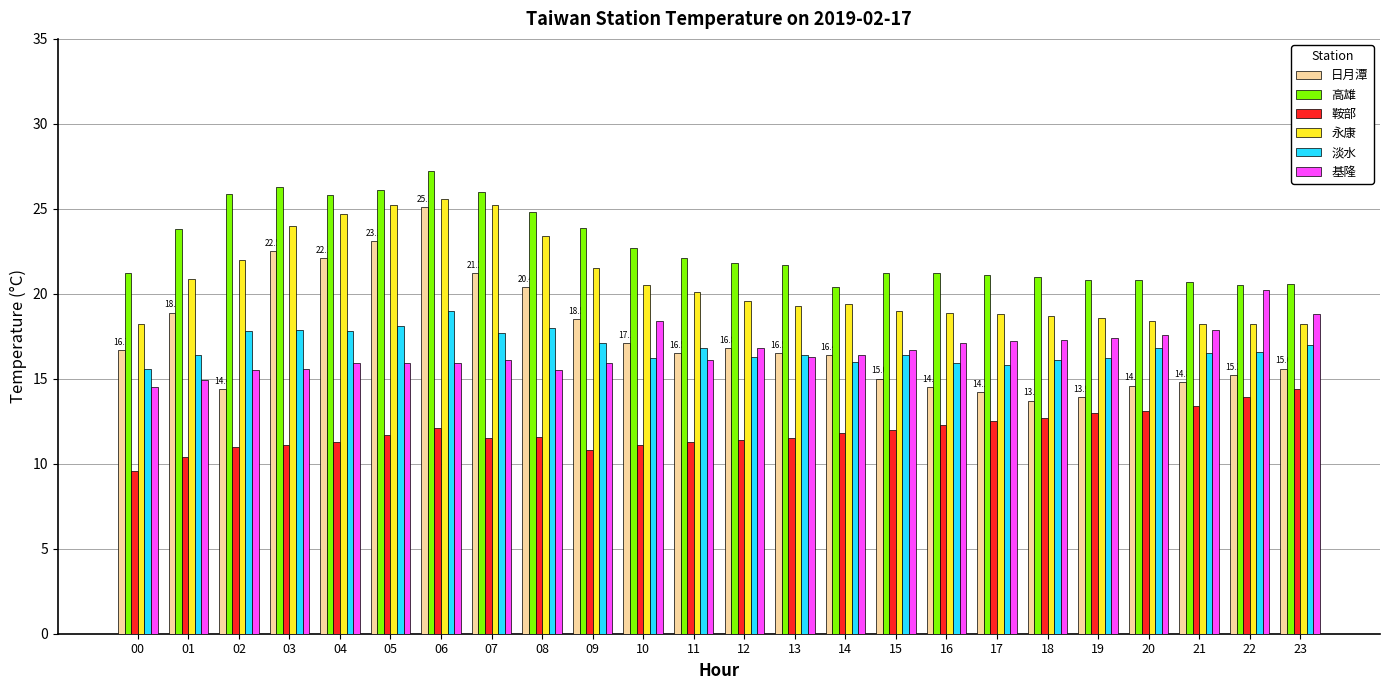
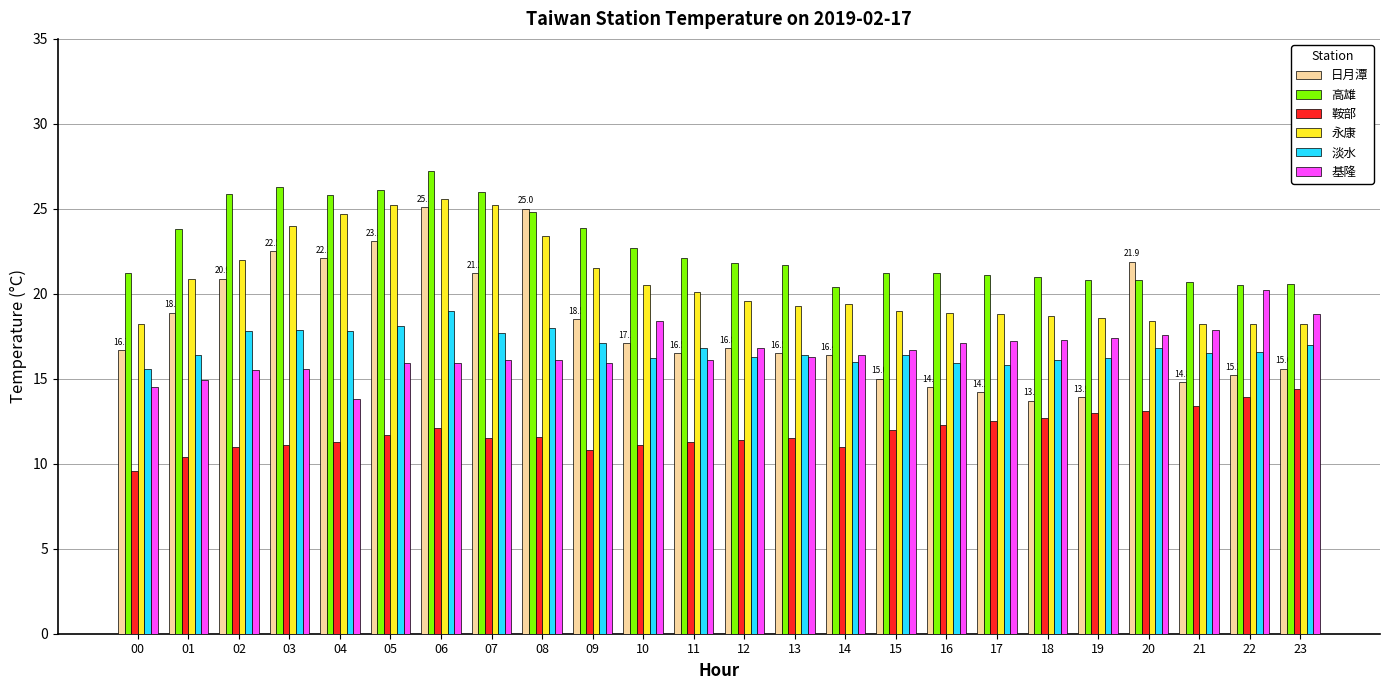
  {
    "日月潭": {
      "00": 16.7,
      "01": 18.9,
-     "02": 14.4,
+     "02": 20.9,
      "03": 22.5,
      "04": 22.1,
      "05": 23.1,
      "06": 25.1,
      "07": 21.2,
-     "08": 20.4,
+     "08": 25.0,
      "09": 18.5,
      "10": 17.1,
      "11": 16.5,
      "12": 16.8,
      "13": 16.5,
      "14": 16.4,
      "15": 15.0,
      "16": 14.5,
      "17": 14.2,
      "18": 13.7,
      "19": 13.9,
-     "20": 14.6,
+     "20": 21.9,
      "21": 14.8,
      "22": 15.2,
      "23": 15.6
    },
    "高雄": {
      "00": 21.2,
      "01": 23.8,
      "02": 25.9,
      "03": 26.3,
      "04": 25.8,
      "05": 26.1,
      "06": 27.2,
      "07": 26.0,
      "08": 24.8,
      "09": 23.9,
      "10": 22.7,
      "11": 22.1,
      "12": 21.8,
      "13": 21.7,
      "14": 20.4,
      "15": 21.2,
      "16": 21.2,
      "17": 21.1,
      "18": 21.0,
      "19": 20.8,
      "20": 20.8,
      "21": 20.7,
      "22": 20.5,
      "23": 20.6
    },
    "鞍部": {
      "00": 9.6,
      "01": 10.4,
      "02": 11.0,
      "03": 11.1,
      "04": 11.3,
      "05": 11.7,
      "06": 12.1,
      "07": 11.5,
      "08": 11.6,
      "09": 10.8,
      "10": 11.1,
      "11": 11.3,
      "12": 11.4,
      "13": 11.5,
-     "14": 11.8,
+     "14": 11.0,
      "15": 12.0,
      "16": 12.3,
      "17": 12.5,
      "18": 12.7,
      "19": 13.0,
      "20": 13.1,
      "21": 13.4,
      "22": 13.9,
      "23": 14.4
    },
    "永康": {
      "00": 18.2,
      "01": 20.9,
      "02": 22.0,
      "03": 24.0,
      "04": 24.7,
      "05": 25.2,
      "06": 25.6,
      "07": 25.2,
      "08": 23.4,
      "09": 21.5,
      "10": 20.5,
      "11": 20.1,
      "12": 19.6,
      "13": 19.3,
      "14": 19.4,
      "15": 19.0,
      "16": 18.9,
      "17": 18.8,
      "18": 18.7,
      "19": 18.6,
      "20": 18.4,
      "21": 18.2,
      "22": 18.2,
      "23": 18.2
    },
    "淡水": {
      "00": 15.6,
      "01": 16.4,
      "02": 17.8,
      "03": 17.9,
      "04": 17.8,
      "05": 18.1,
      "06": 19.0,
      "07": 17.7,
      "08": 18.0,
      "10": 16.2,
      "12": 16.3,
      "14": 16.0,
      "15": 16.4,
      "16": 15.9,
      "17": 15.8,
      "18": 16.1,
      "19": 16.2,
      "20": 16.8,
      "21": 16.5,
      "22": 16.6,
      "23": 17.0
    },
    "基隆": {
      "00": 14.5,
      "01": 14.9,
      "02": 15.5,
      "03": 15.6,
-     "04": 15.9,
+     "04": 13.8,
      "05": 15.9,
      "06": 15.9,
      "07": 16.1,
-     "08": 15.5,
+     "08": 16.1,
      "09": 15.9,
      "10": 18.4,
      "11": 16.1,
      "13": 16.3,
      "15": 16.7,
      "16": 17.1,
      "17": 17.2,
      "18": 17.3,
      "19": 17.4,
      "20": 17.6,
      "21": 17.9,
      "22": 20.2,
      "23": 18.8
    }
  }
